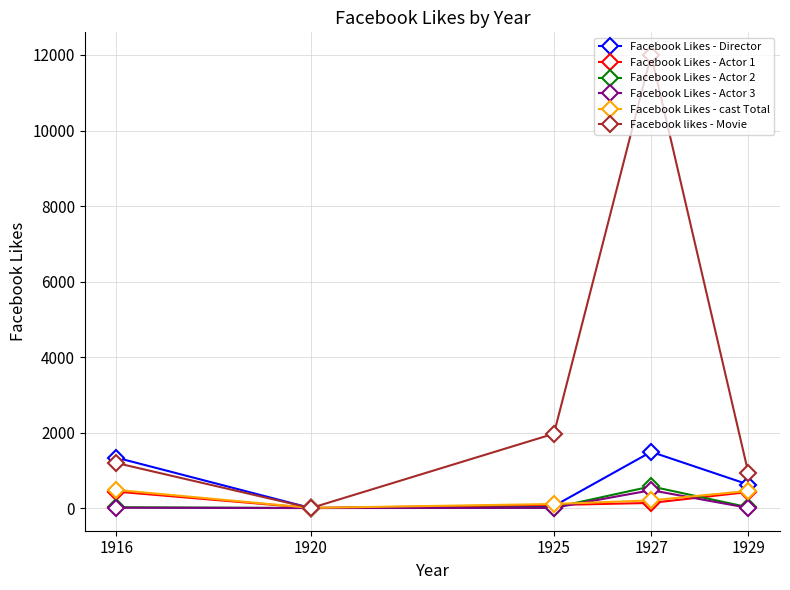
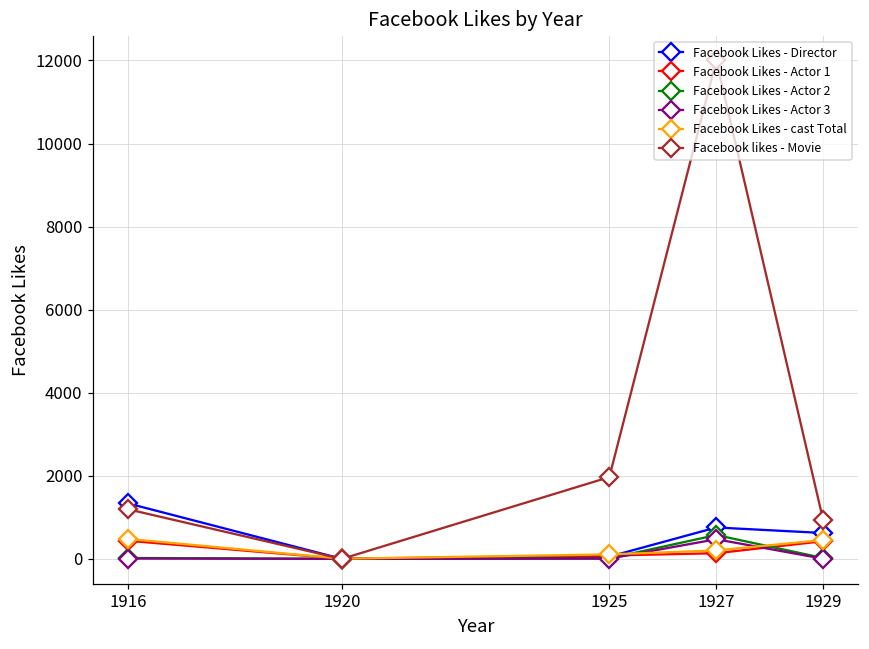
  {
    "Facebook Likes - Director": {
      "1916": 1300,
-     "1927": 1500,
+     "1927": 800,
      "1929": 600
    },
    "Facebook Likes - Actor 2": {
      "1927": 600
    },
    "Facebook Likes - Actor 3": {
      "1927": 500
    },
    "Facebook likes - Movie": {
      "1916": 1200,
      "1925": 2000,
      "1929": 900
    }
  }
